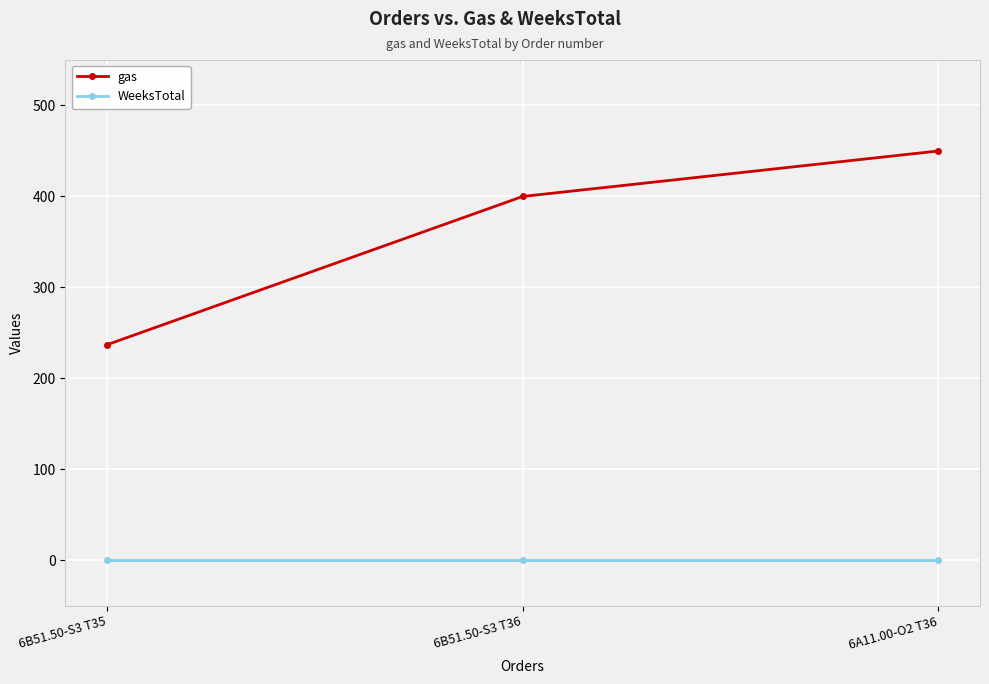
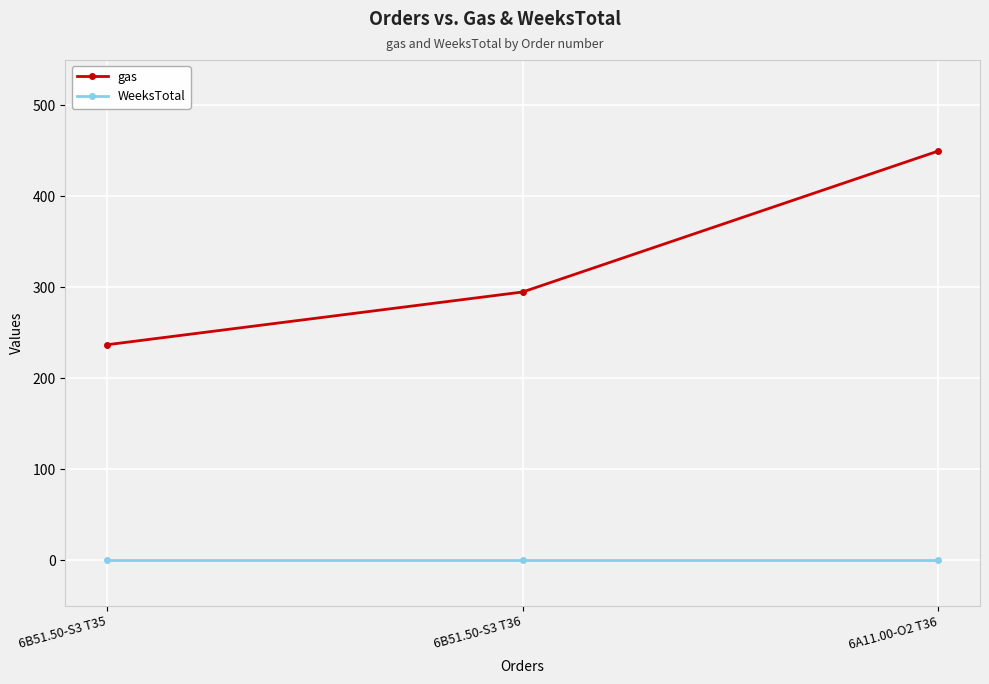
  {
    "gas": {
      "6B51.50-S3 T35": 240,
-     "6B51.50-S3 T36": 400,
+     "6B51.50-S3 T36": 300,
      "6A11.00-O2 T36": 450
    },
    "WeeksTotal": {
      "6B51.50-S3 T35": 0,
      "6B51.50-S3 T36": 0,
      "6A11.00-O2 T36": 0
    }
  }
